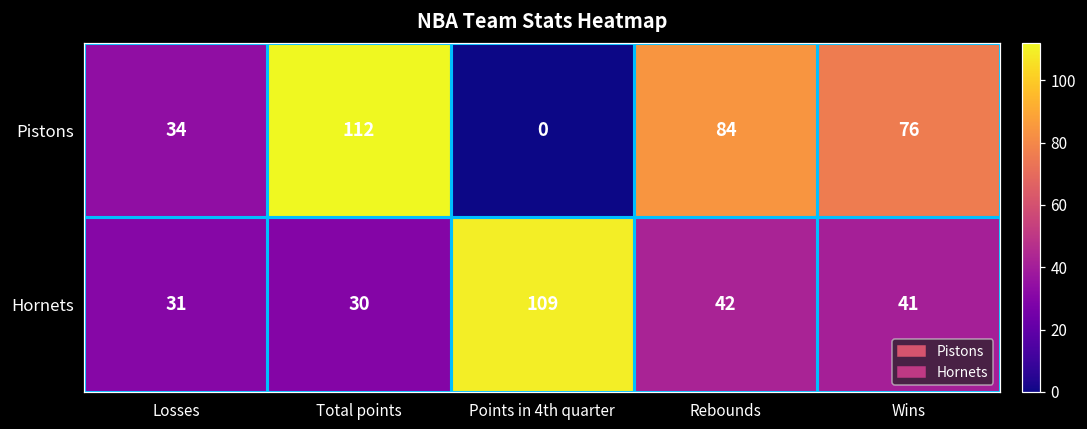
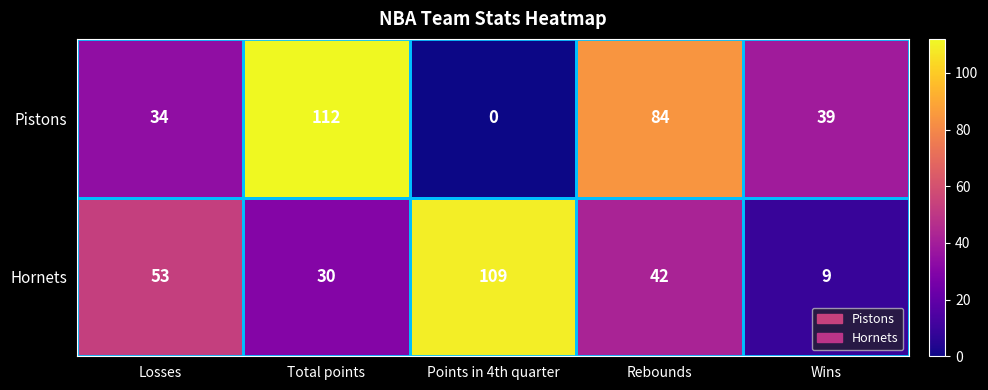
  {
    "Pistons": {
      "Losses": 34,
      "Total points": 112,
      "Points in 4th quarter": 0,
      "Rebounds": 84,
-     "Wins": 76
+     "Wins": 39
    },
    "Hornets": {
-     "Losses": 31,
+     "Losses": 53,
      "Total points": 30,
      "Points in 4th quarter": 109,
      "Rebounds": 42,
-     "Wins": 41
+     "Wins": 9
    }
  }
